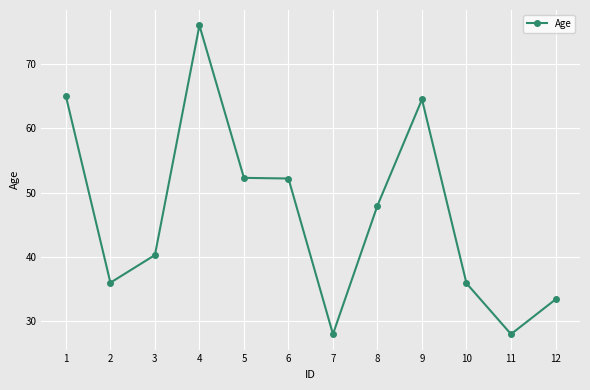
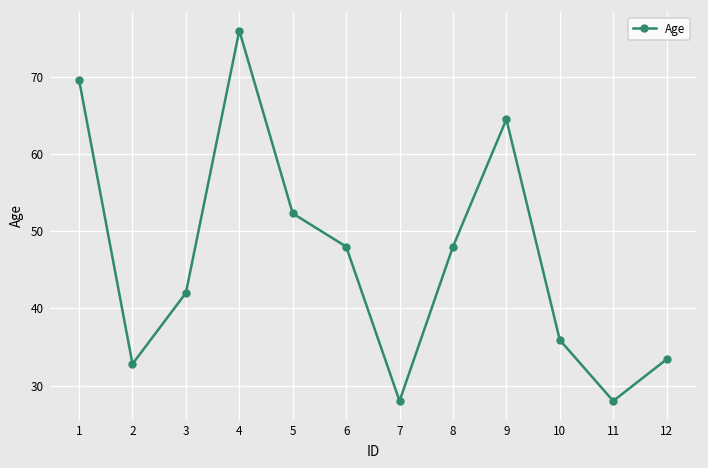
  {
-   "1": 65,
-   "2": 36,
-   "3": 40,
+   "1": 70,
+   "2": 33,
+   "3": 42,
    "4": 76,
    "5": 52,
-   "6": 52,
+   "6": 48,
    "7": 28,
    "8": 48,
    "9": 65,
    "10": 36,
    "11": 28,
    "12": 33
  }
